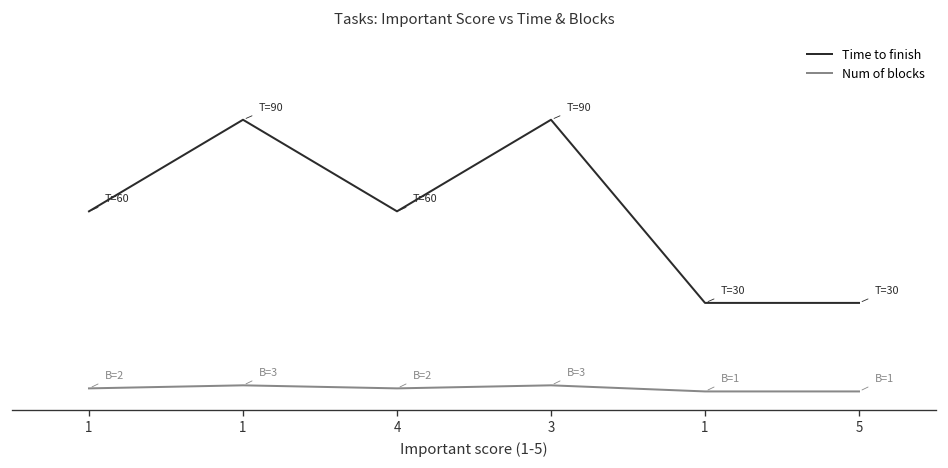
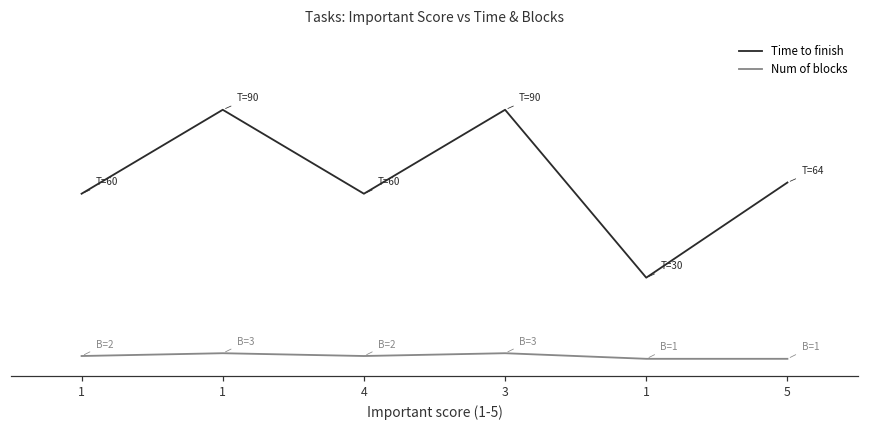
  {
    "Time to finish": {
      "4": 60,
      "3": 90,
-     "5": 30
+     "5": 64
    },
    "Num of blocks": {
      "4": 2,
      "3": 3,
      "5": 1
    }
  }
